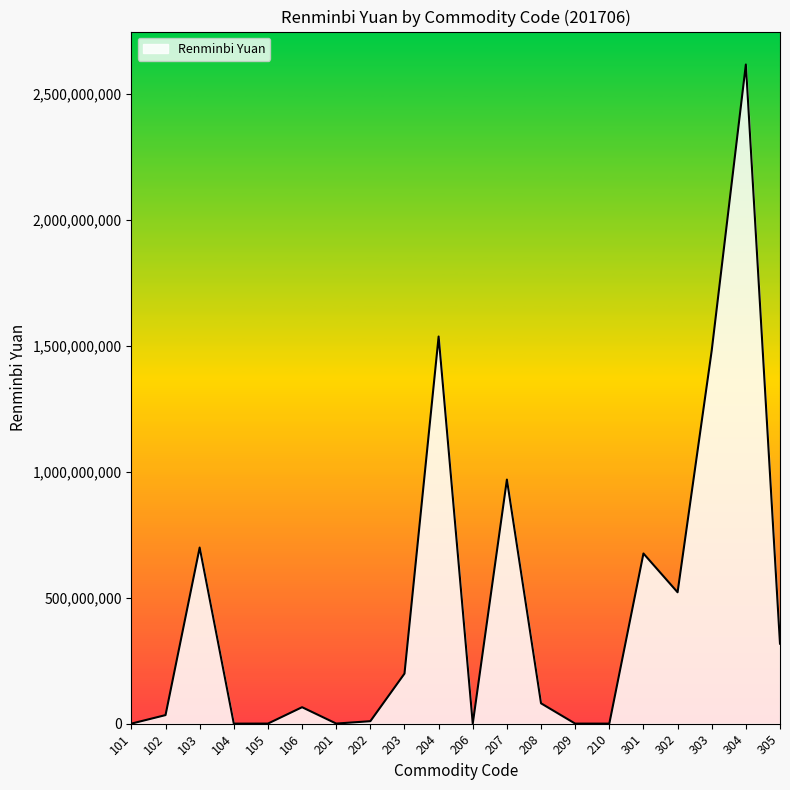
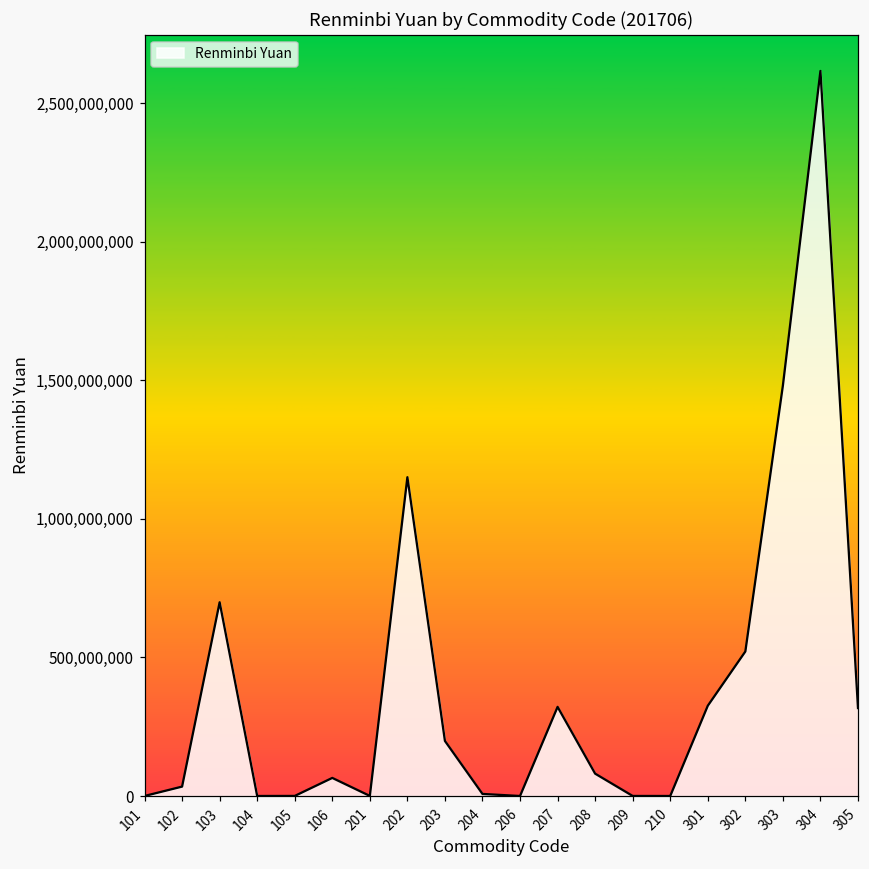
  {
    "101": "0",
    "102": "30,000,000",
    "103": "700,000,000",
    "104": "0",
    "105": "0",
    "106": "70,000,000",
    "201": "0",
-   "202": "10,000,000",
+   "202": "1,150,000,000",
    "203": "200,000,000",
-   "204": "1,540,000,000",
+   "204": "10,000,000",
    "206": "0",
-   "207": "970,000,000",
+   "207": "320,000,000",
    "208": "80,000,000",
    "209": "0",
    "210": "0",
-   "301": "680,000,000",
+   "301": "330,000,000",
    "302": "520,000,000",
    "303": "1,480,000,000",
    "304": "2,620,000,000",
    "305": "320,000,000"
  }
